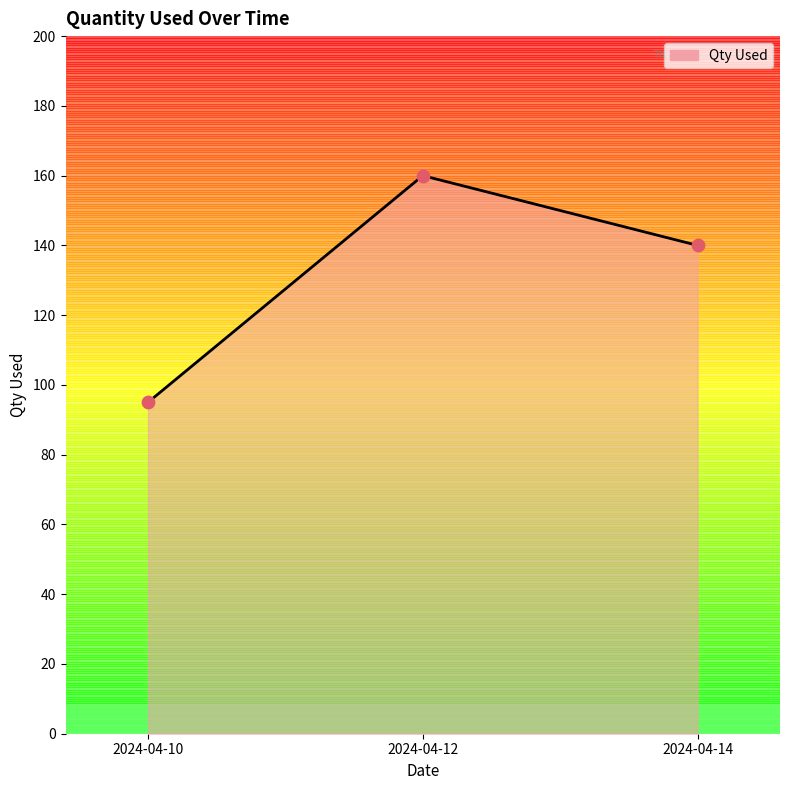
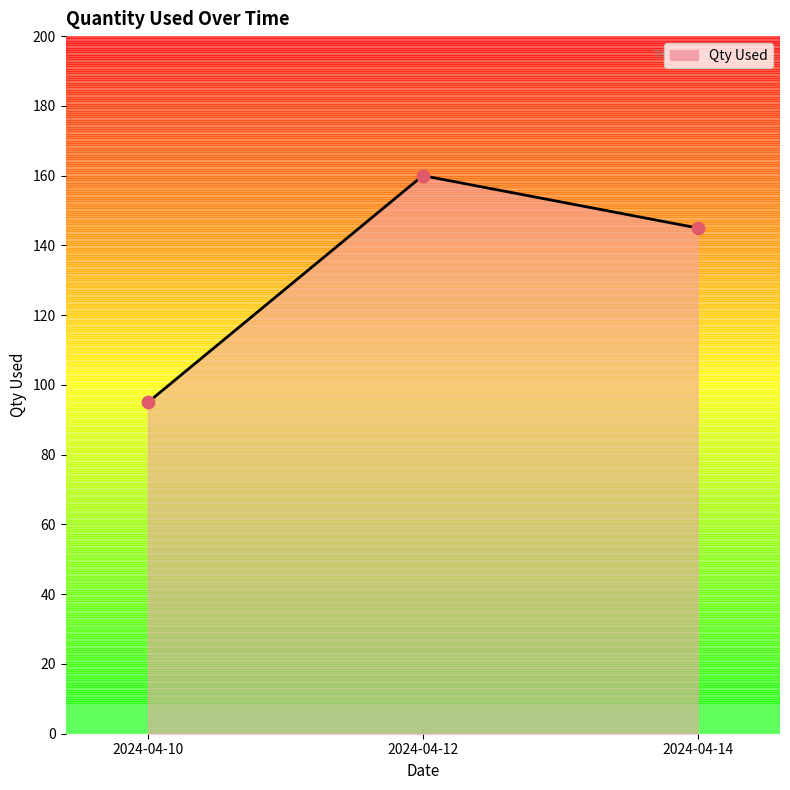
  {
    "2024-04-10": 95,
    "2024-04-12": 160,
-   "2024-04-14": 140
+   "2024-04-14": 145
  }
